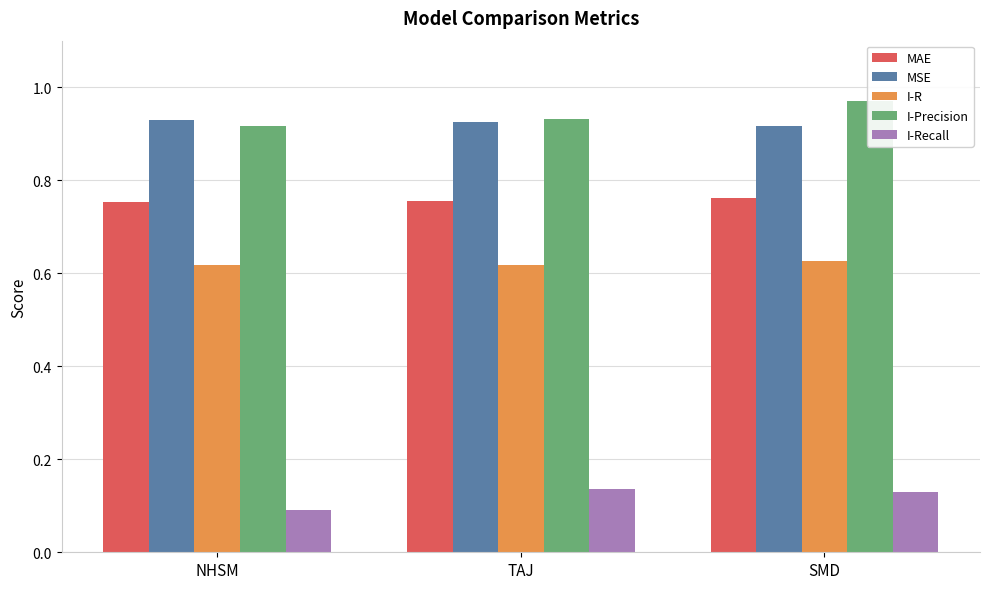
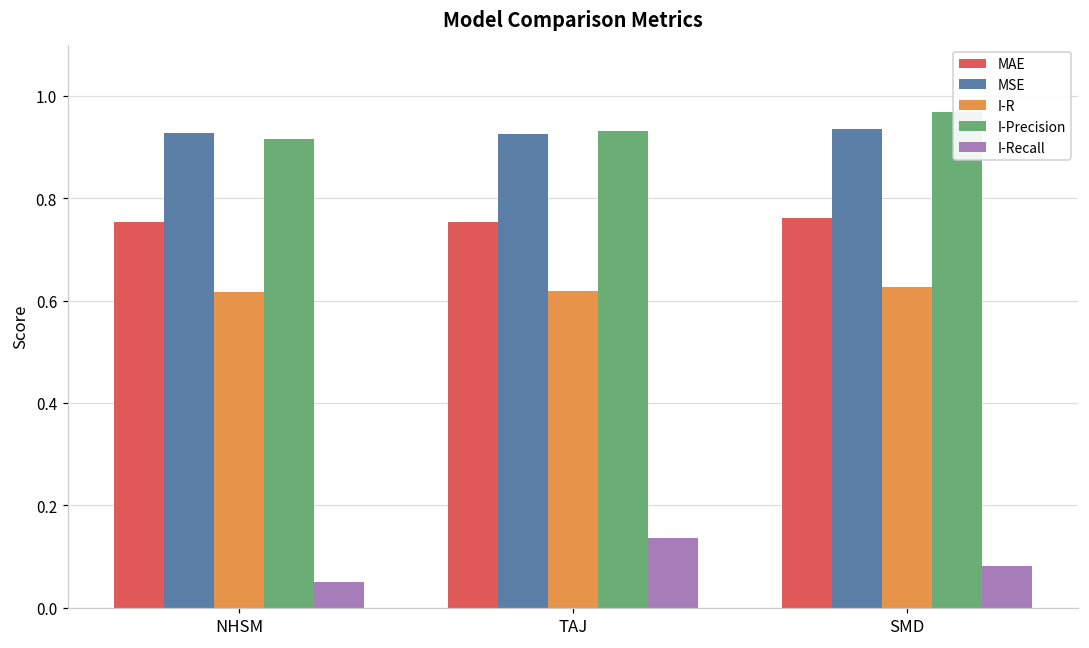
  {
    "MSE": {
      "NHSM": 0.93,
      "TAJ": 0.93,
-     "SMD": 0.92
+     "SMD": 0.94
    },
    "I-Precision": {
      "NHSM": 0.92,
      "TAJ": 0.93
    },
    "I-Recall": {
-     "NHSM": 0.09,
+     "NHSM": 0.05,
      "TAJ": 0.14,
-     "SMD": 0.13
+     "SMD": 0.08
    }
  }
